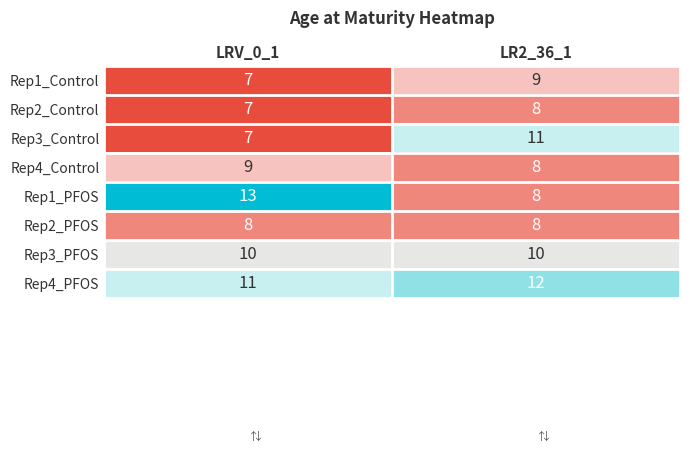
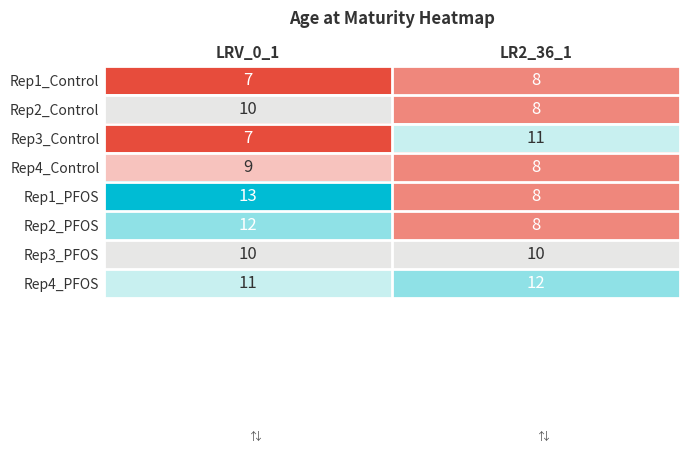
  {
    "Rep1_Control": {
      "LRV_0_1": 7,
-     "LR2_36_1": 9
+     "LR2_36_1": 8
    },
    "Rep2_Control": {
-     "LRV_0_1": 7,
+     "LRV_0_1": 10,
      "LR2_36_1": 8
    },
    "Rep3_Control": {
      "LRV_0_1": 7,
      "LR2_36_1": 11
    },
    "Rep4_Control": {
      "LRV_0_1": 9,
      "LR2_36_1": 8
    },
    "Rep1_PFOS": {
      "LRV_0_1": 13,
      "LR2_36_1": 8
    },
    "Rep2_PFOS": {
-     "LRV_0_1": 8,
+     "LRV_0_1": 12,
      "LR2_36_1": 8
    },
    "Rep3_PFOS": {
      "LRV_0_1": 10,
      "LR2_36_1": 10
    },
    "Rep4_PFOS": {
      "LRV_0_1": 11,
      "LR2_36_1": 12
    }
  }
